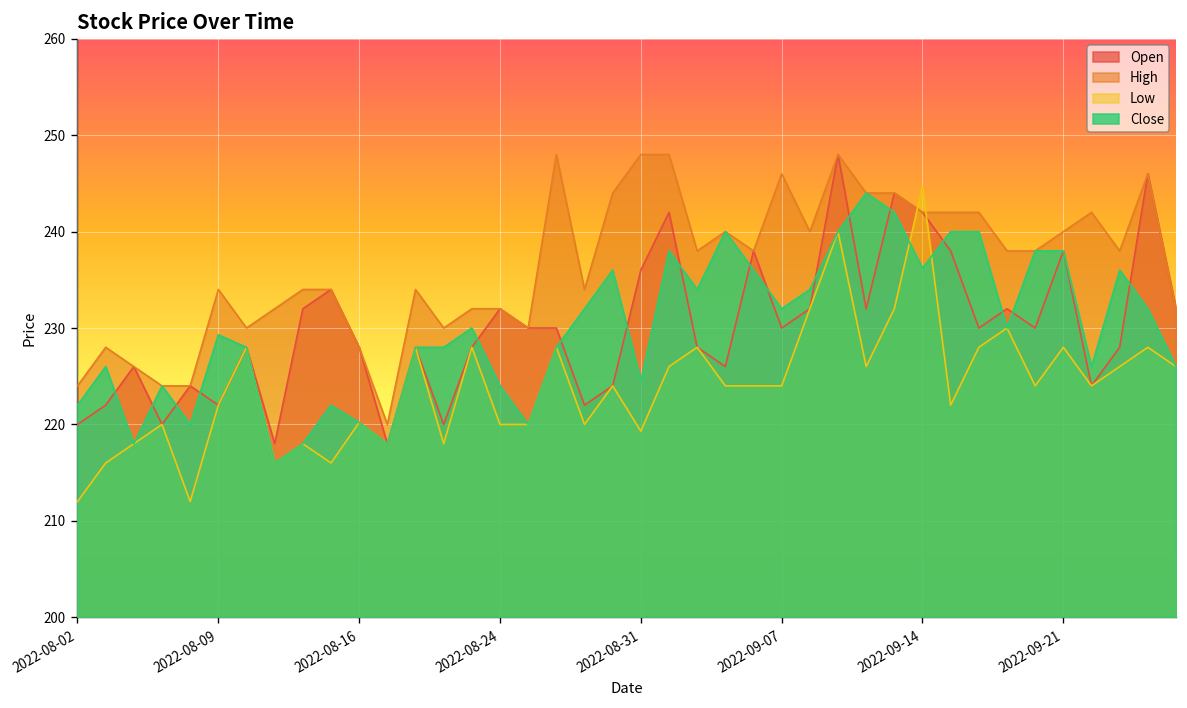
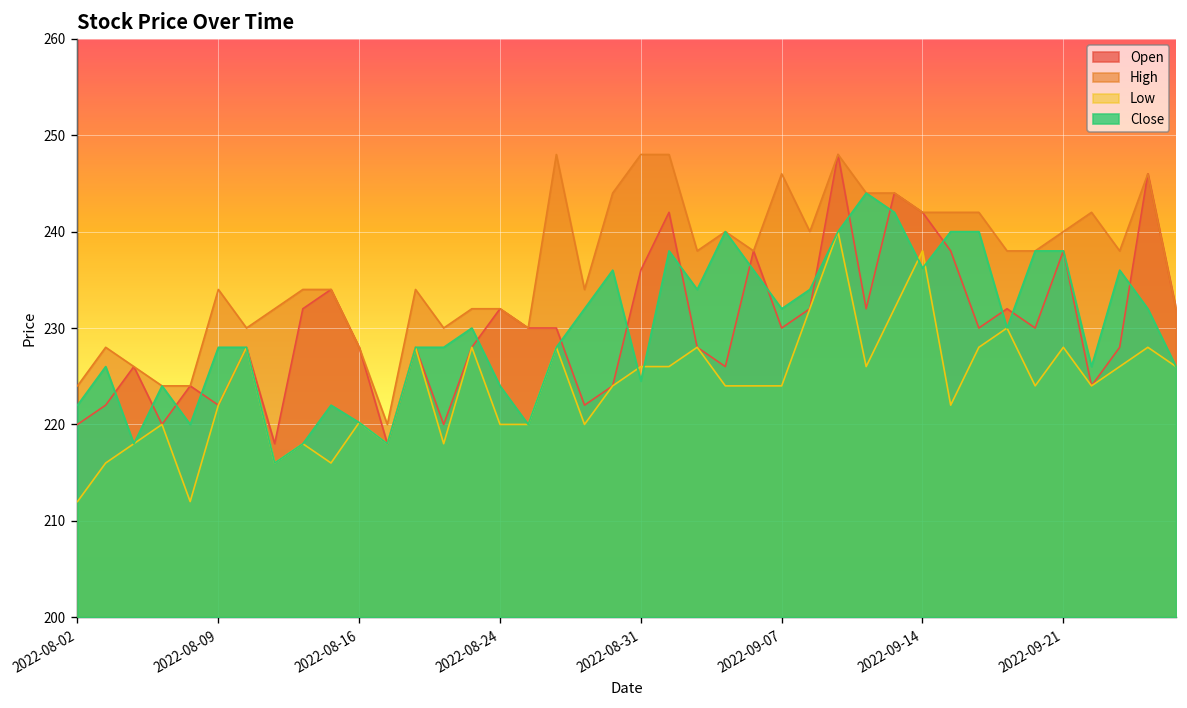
  {
    "Low": {
      "2022-08-02": 212,
      "2022-08-24": 220,
-     "2022-08-31": 219,
+     "2022-08-31": 226,
      "2022-09-07": 224,
-     "2022-09-14": 245,
+     "2022-09-14": 238,
      "2022-09-21": 228
    },
    "Close": {
      "2022-08-02": 222,
-     "2022-08-09": 229,
+     "2022-08-09": 228,
      "2022-08-24": 224,
      "2022-08-31": 225,
      "2022-09-07": 232,
      "2022-09-14": 236
    }
  }
